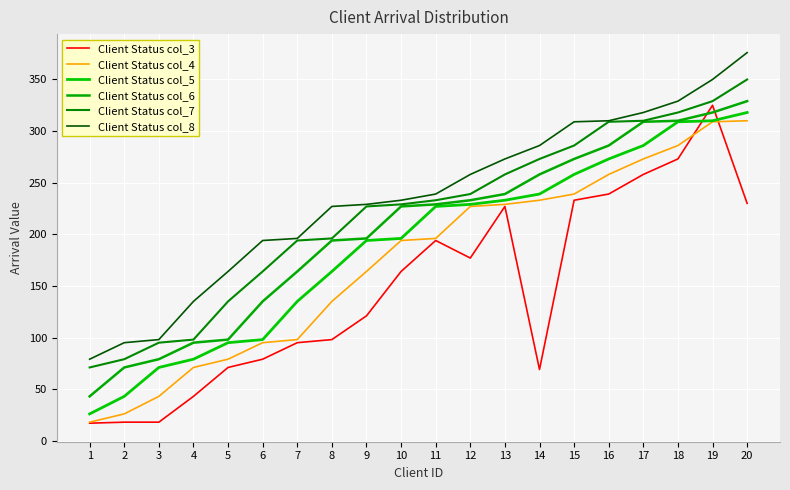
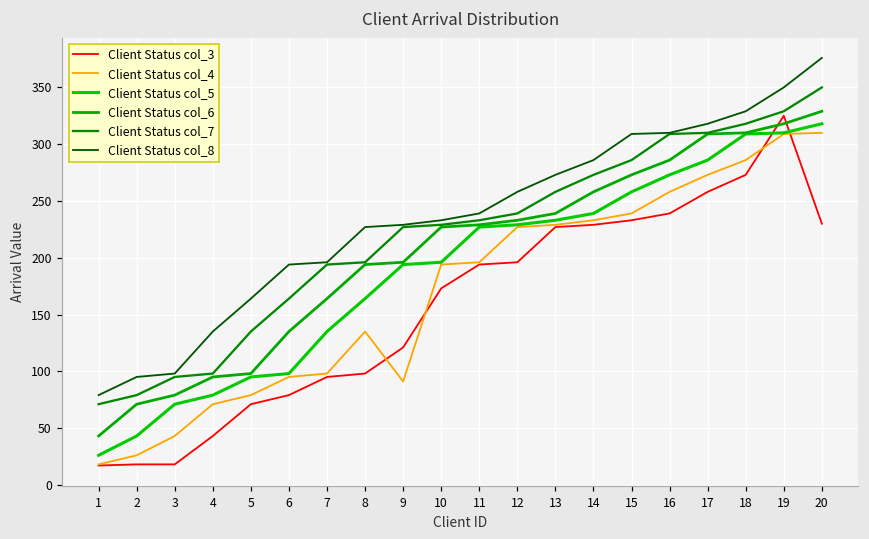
  {
    "Client Status col_3": {
      "2": 18,
      "3": 18,
      "4": 43,
      "5": 71,
      "6": 79,
      "7": 95,
      "8": 98,
      "9": 121,
-     "10": 164,
-     "12": 177,
-     "14": 69,
+     "10": 173,
+     "12": 196,
+     "14": 229,
      "15": 233,
      "16": 239,
      "17": 258,
      "18": 273,
      "19": 325,
      "20": 230
    },
    "Client Status col_4": {
      "2": 26,
      "3": 43,
      "4": 71,
      "5": 79,
      "6": 95,
      "7": 98,
      "8": 135,
-     "9": 164,
+     "9": 91,
      "14": 233,
      "15": 239,
      "16": 258,
      "17": 273,
      "18": 286,
      "20": 310
    }
  }
